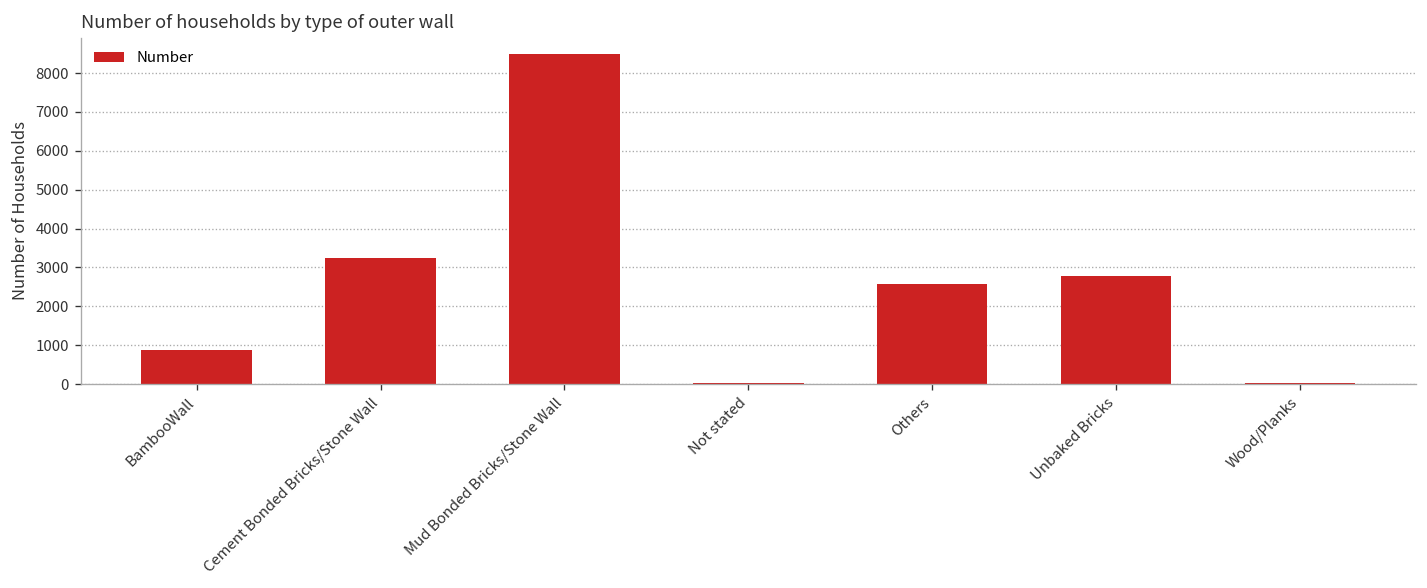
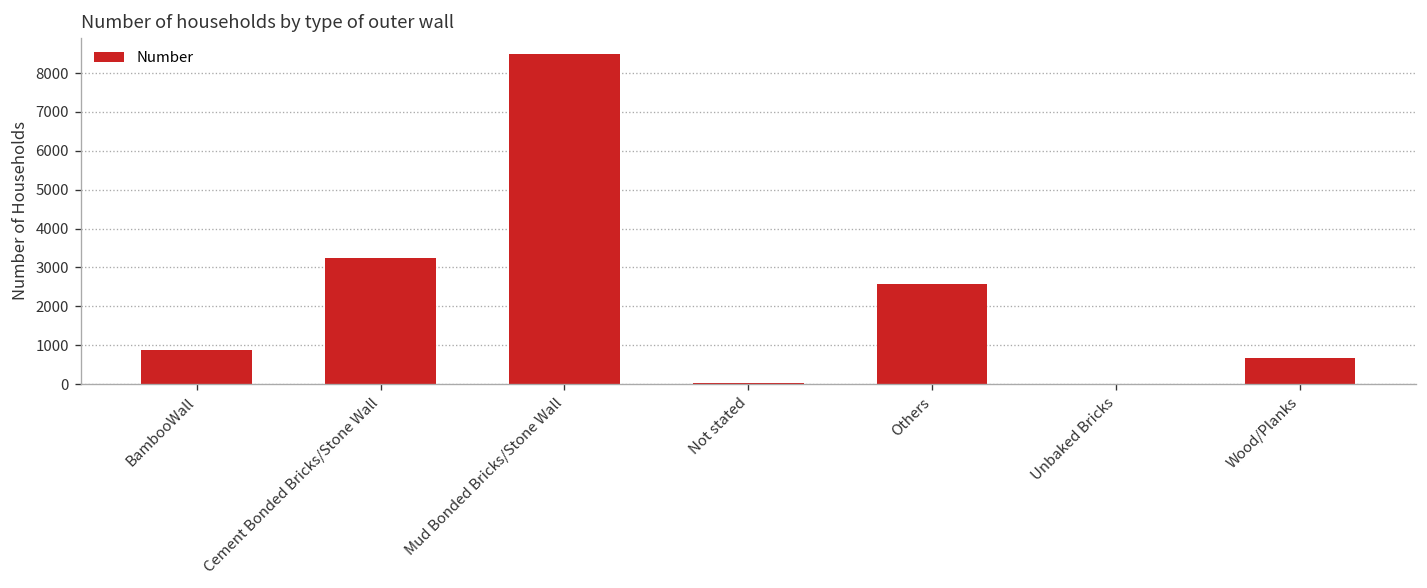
  {
    "BambooWall": 900,
    "Cement Bonded Bricks/Stone Wall": 3300,
    "Mud Bonded Bricks/Stone Wall": 8500,
    "Others": 2600,
-   "Unbaked Bricks": 2800,
-   "Wood/Planks": 0
+   "Unbaked Bricks": 0,
+   "Wood/Planks": 700
  }
